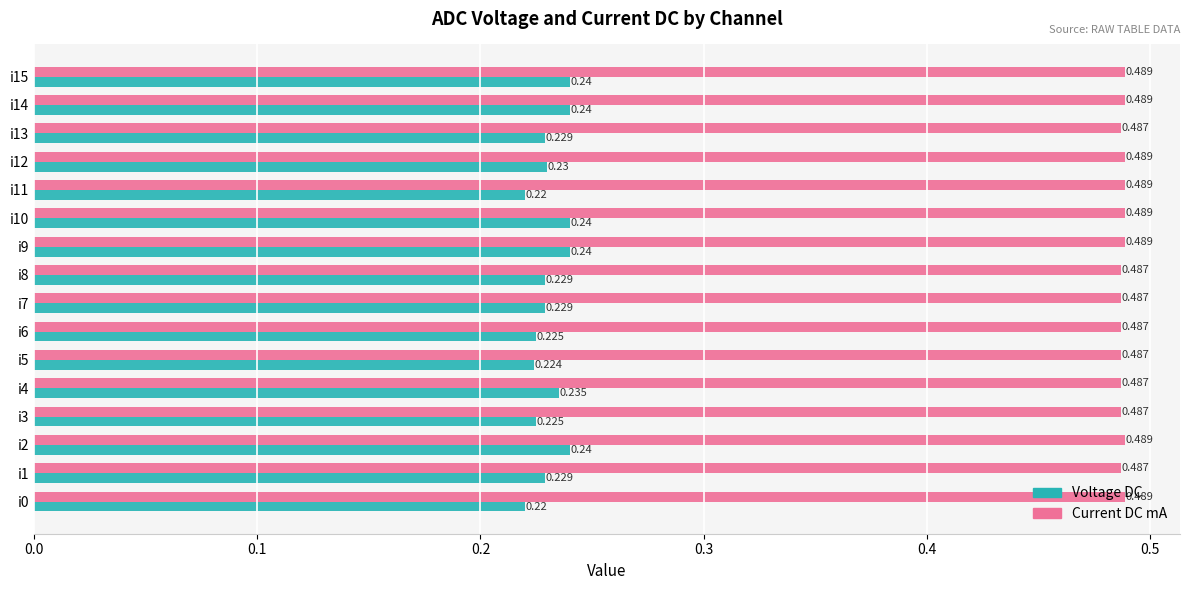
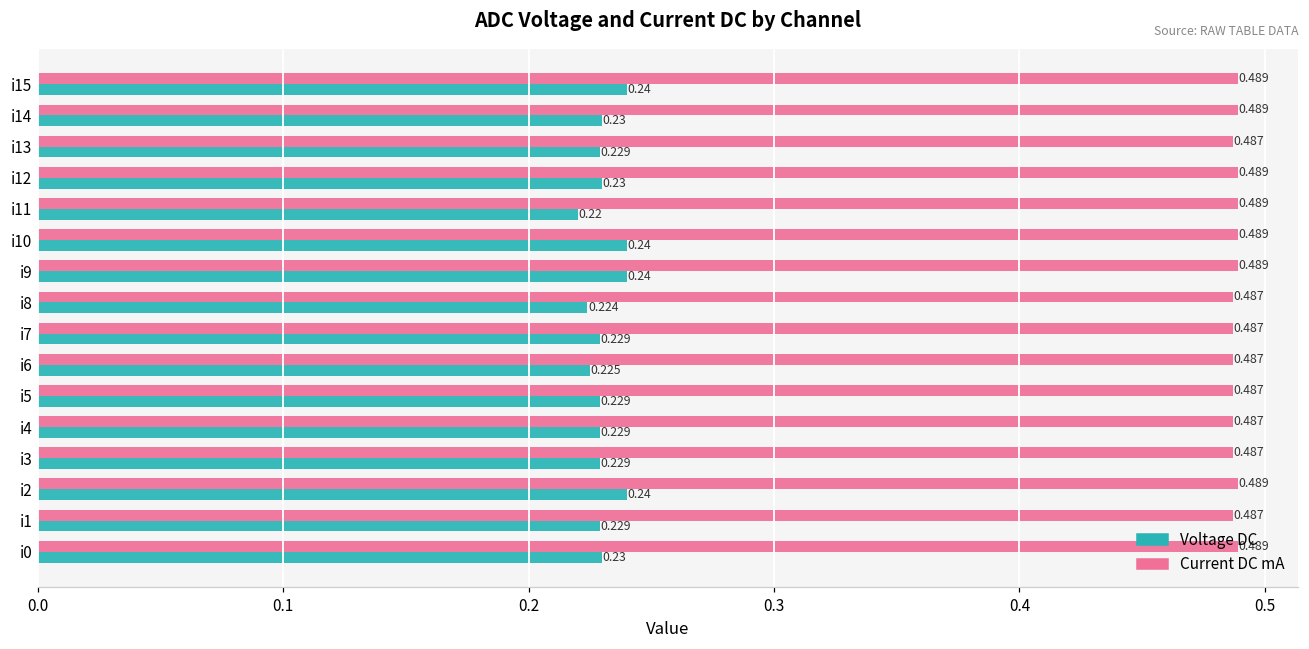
  {
    "Voltage DC": {
      "i15": 0.24,
-     "i14": 0.24,
+     "i14": 0.23,
      "i13": 0.229,
      "i12": 0.23,
      "i11": 0.22,
      "i10": 0.24,
      "i9": 0.24,
-     "i8": 0.229,
+     "i8": 0.224,
      "i7": 0.229,
      "i6": 0.225,
-     "i5": 0.224,
-     "i4": 0.235,
-     "i3": 0.225,
+     "i5": 0.229,
+     "i4": 0.229,
+     "i3": 0.229,
      "i2": 0.24,
      "i1": 0.229,
-     "i0": 0.22
+     "i0": 0.23
    },
    "Current DC mA": {
      "i15": 0.489,
      "i14": 0.489,
      "i13": 0.487,
      "i12": 0.489,
      "i11": 0.489,
      "i10": 0.489,
      "i9": 0.489,
      "i8": 0.487,
      "i7": 0.487,
      "i6": 0.487,
      "i5": 0.487,
      "i4": 0.487,
      "i3": 0.487,
      "i2": 0.489,
      "i1": 0.487,
      "i0": 0.489
    }
  }
